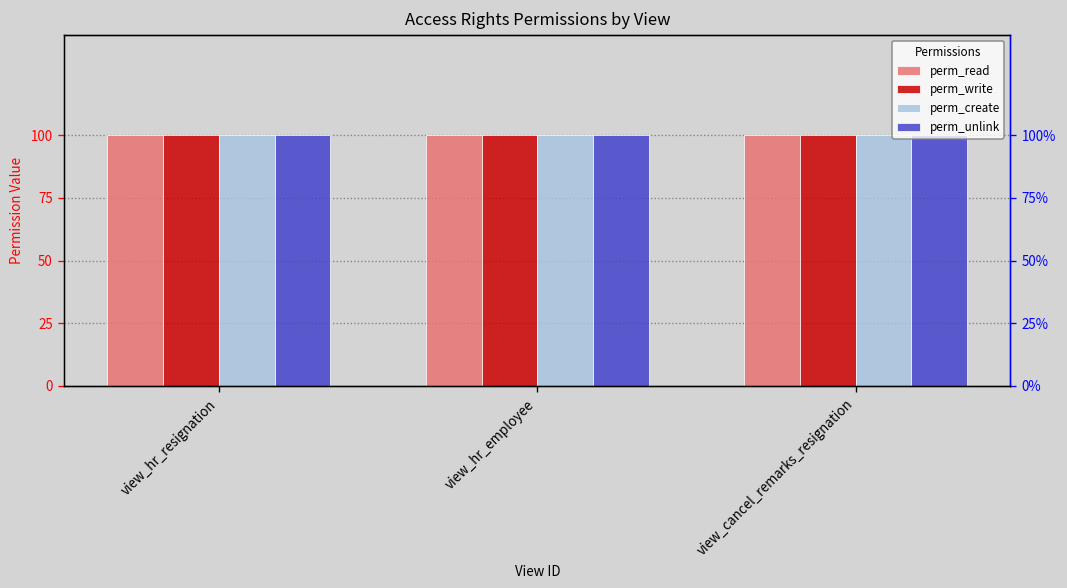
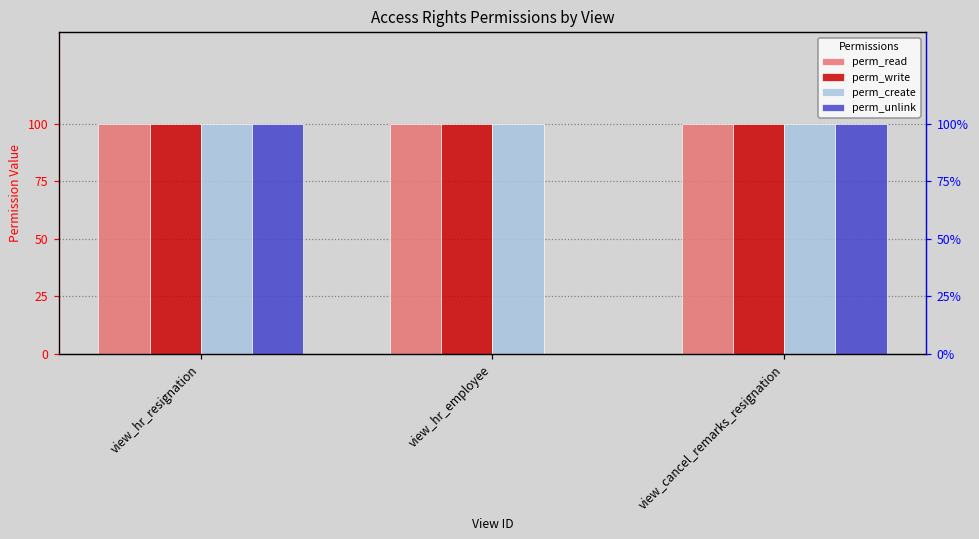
  {
    "perm_read": {
      "view_hr_resignation": 100,
      "view_hr_employee": 100,
      "view_cancel_remarks_resignation": 100
    },
    "perm_write": {
      "view_hr_resignation": 100,
      "view_hr_employee": 100,
      "view_cancel_remarks_resignation": 100
    },
    "perm_create": {
      "view_hr_resignation": 100,
      "view_hr_employee": 100,
      "view_cancel_remarks_resignation": 100
    },
    "perm_unlink": {
      "view_hr_resignation": 100,
-     "view_hr_employee": 100,
+     "view_hr_employee": 0,
      "view_cancel_remarks_resignation": 100
    }
  }
